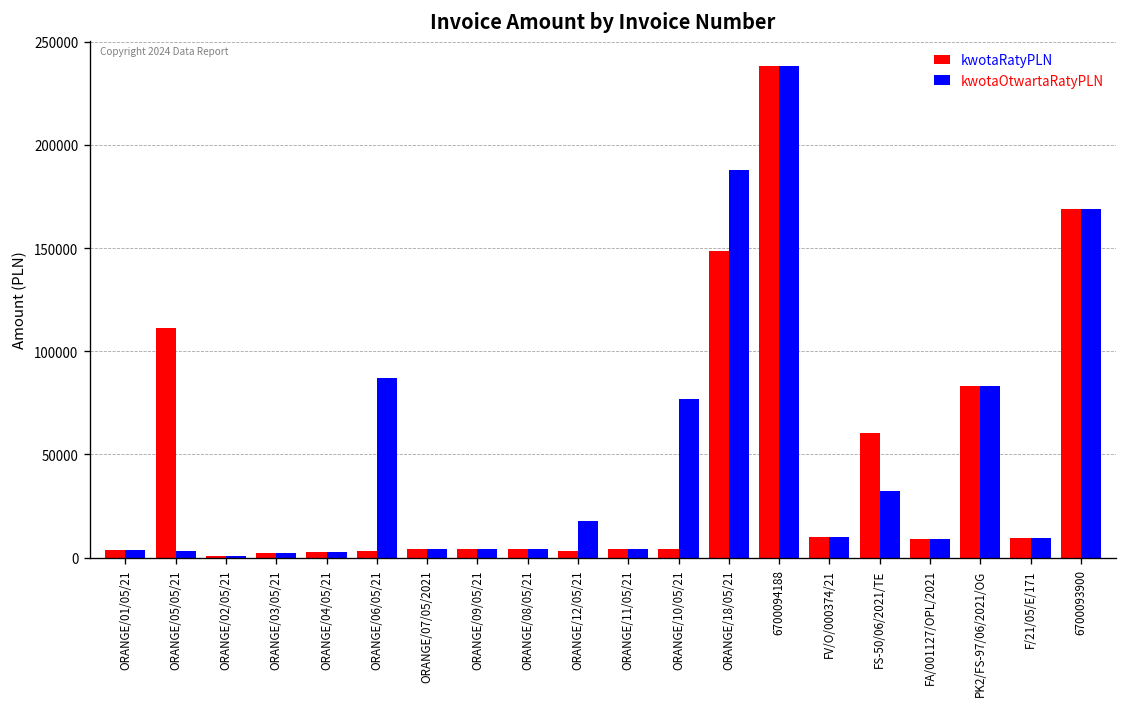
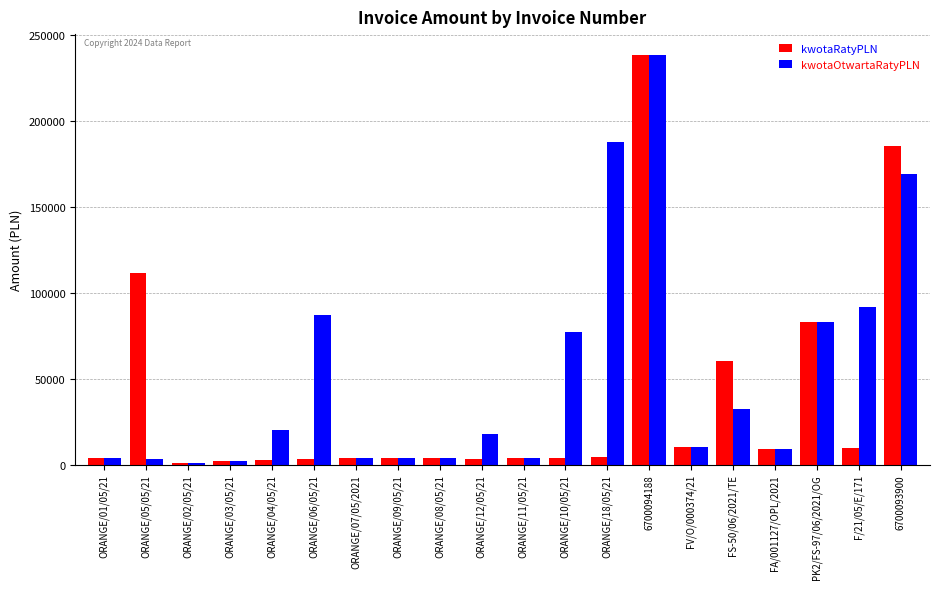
  {
    "kwotaRatyPLN": {
      "ORANGE/01/05/21": 4000,
      "ORANGE/05/05/21": 111000,
      "ORANGE/03/05/21": 2000,
      "ORANGE/04/05/21": 3000,
      "ORANGE/06/05/21": 3000,
      "ORANGE/07/05/2021": 4000,
      "ORANGE/09/05/21": 4000,
      "ORANGE/08/05/21": 4000,
      "ORANGE/12/05/21": 3000,
      "ORANGE/11/05/21": 4000,
      "ORANGE/10/05/21": 4000,
-     "ORANGE/18/05/21": 149000,
+     "ORANGE/18/05/21": 4000,
      "6700094188": 238000,
      "FV/O/000374/21": 10000,
      "FS-50/06/2021/TE": 60000,
      "FA/001127/OPL/2021": 9000,
      "PK2/FS-97/06/2021/OG": 83000,
      "F/21/05/E/171": 10000,
-     "6700093900": 169000
+     "6700093900": 185000
    },
    "kwotaOtwartaRatyPLN": {
      "ORANGE/01/05/21": 4000,
      "ORANGE/05/05/21": 3000,
      "ORANGE/03/05/21": 2000,
-     "ORANGE/04/05/21": 3000,
+     "ORANGE/04/05/21": 20000,
      "ORANGE/06/05/21": 87000,
      "ORANGE/07/05/2021": 4000,
      "ORANGE/09/05/21": 4000,
      "ORANGE/08/05/21": 4000,
      "ORANGE/12/05/21": 18000,
      "ORANGE/11/05/21": 4000,
      "ORANGE/10/05/21": 77000,
      "ORANGE/18/05/21": 188000,
      "6700094188": 238000,
      "FV/O/000374/21": 10000,
      "FS-50/06/2021/TE": 32000,
      "FA/001127/OPL/2021": 9000,
      "PK2/FS-97/06/2021/OG": 83000,
-     "F/21/05/E/171": 10000,
+     "F/21/05/E/171": 92000,
      "6700093900": 169000
    }
  }
